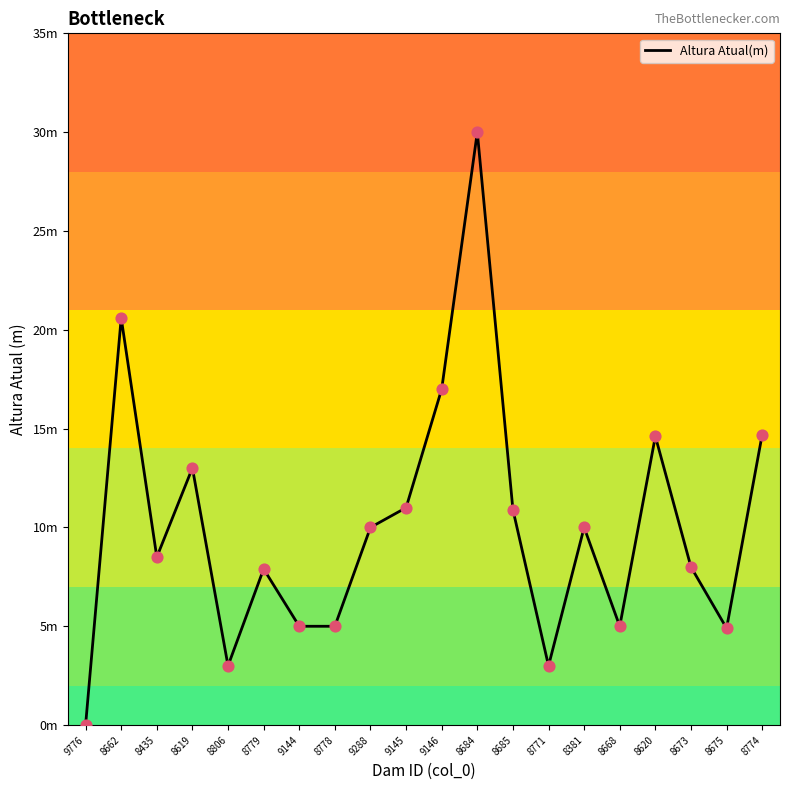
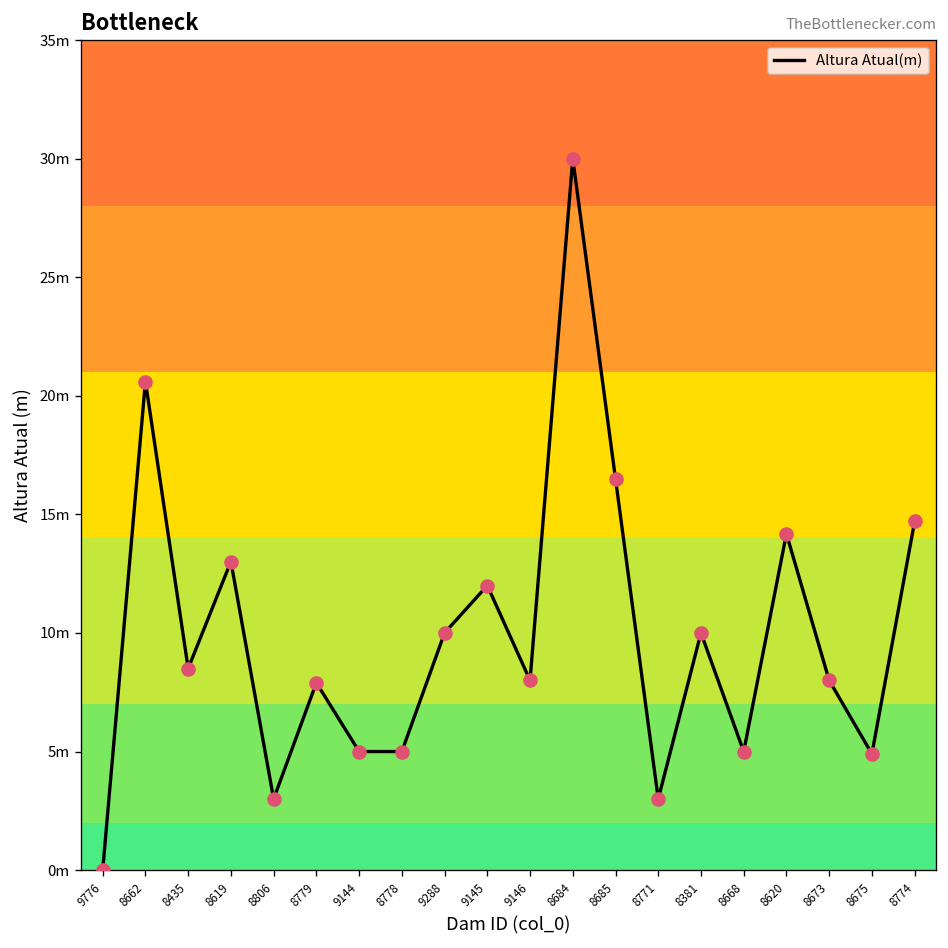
  {
    "9776": "0.0m",
    "8662": "20.6m",
    "8435": "8.5m",
    "8619": "13.0m",
    "8806": "3.0m",
    "8779": "7.9m",
    "9144": "5.0m",
    "8778": "5.0m",
    "9288": "10.0m",
-   "9145": "11m",
-   "9146": "17m",
+   "9145": "12m",
+   "9146": "8m",
    "8684": "30.0m",
-   "8685": "10.9m",
+   "8685": "16.5m",
    "8771": "3.0m",
    "8381": "10.0m",
    "8668": "5.0m",
-   "8620": "14.6m",
+   "8620": "14.2m",
    "8673": "8.0m",
    "8675": "4.9m",
    "8774": "14.7m"
  }
